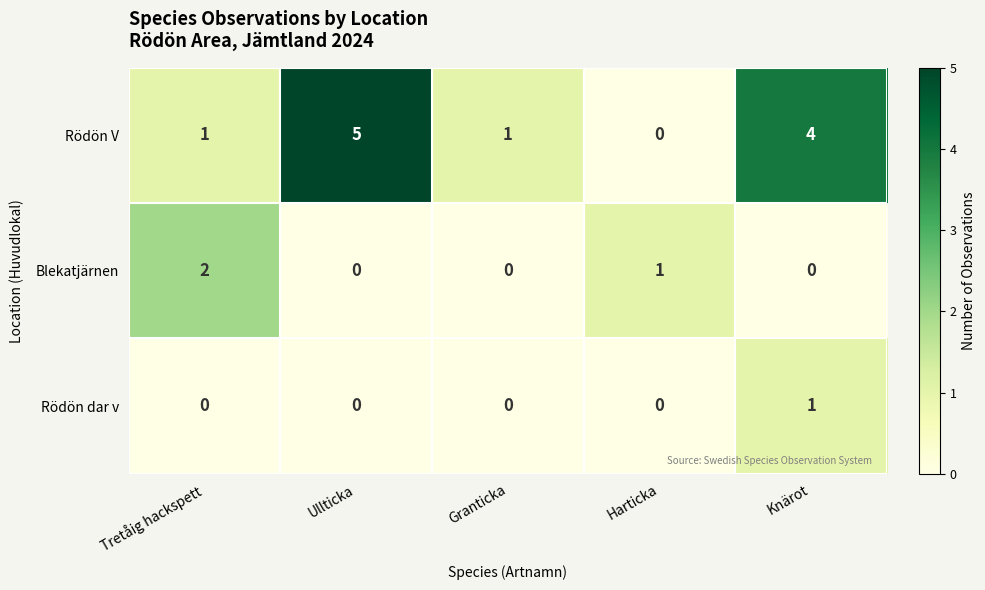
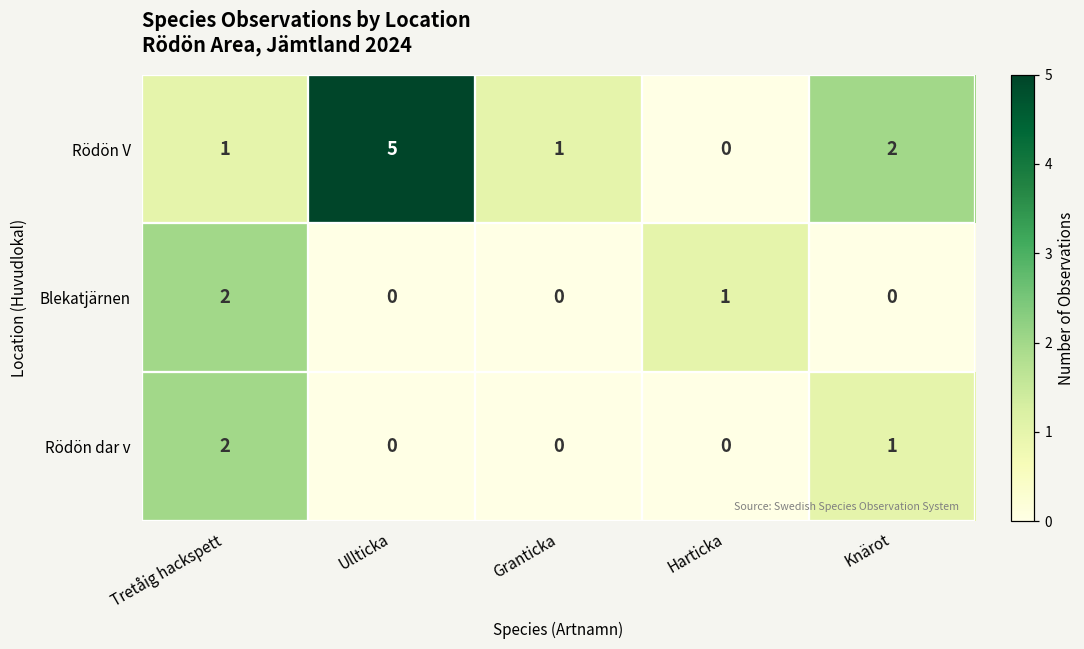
  {
    "Rödön V": {
      "Tretåig hackspett": 1,
      "Ullticka": 5,
      "Granticka": 1,
      "Harticka": 0,
-     "Knärot": 4
+     "Knärot": 2
    },
    "Blekatjärnen": {
      "Tretåig hackspett": 2,
      "Ullticka": 0,
      "Granticka": 0,
      "Harticka": 1,
      "Knärot": 0
    },
    "Rödön dar v": {
-     "Tretåig hackspett": 0,
+     "Tretåig hackspett": 2,
      "Ullticka": 0,
      "Granticka": 0,
      "Harticka": 0
    }
  }
